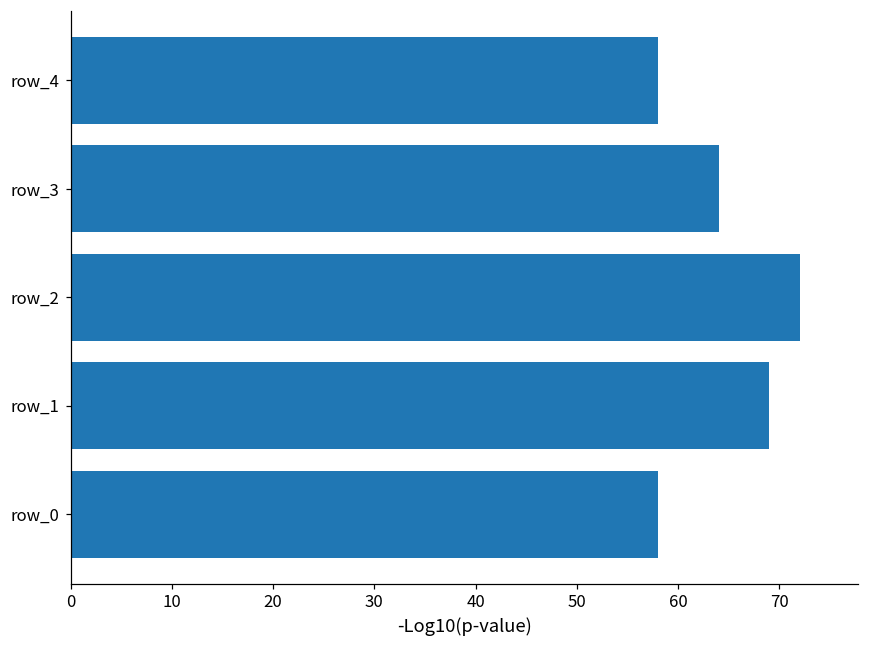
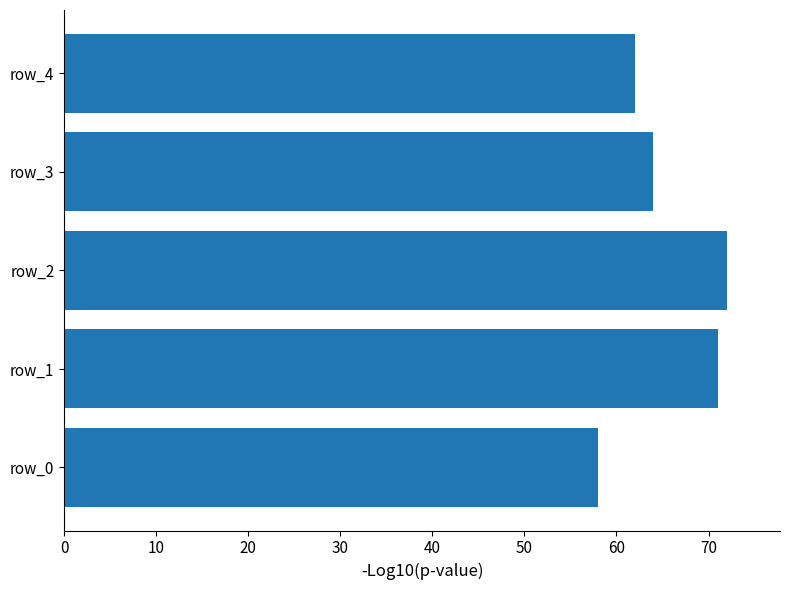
  {
-   "row_4": 58,
+   "row_4": 62,
    "row_3": 64,
    "row_2": 72,
-   "row_1": 69,
+   "row_1": 71,
    "row_0": 58
  }
